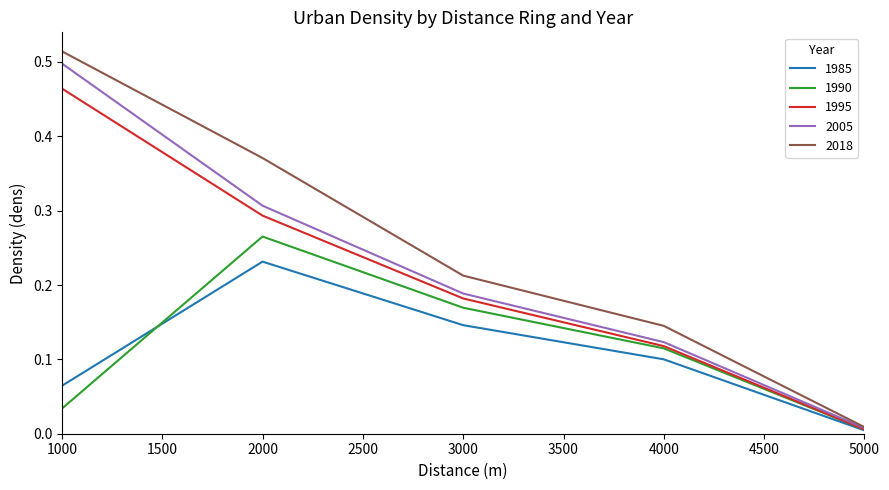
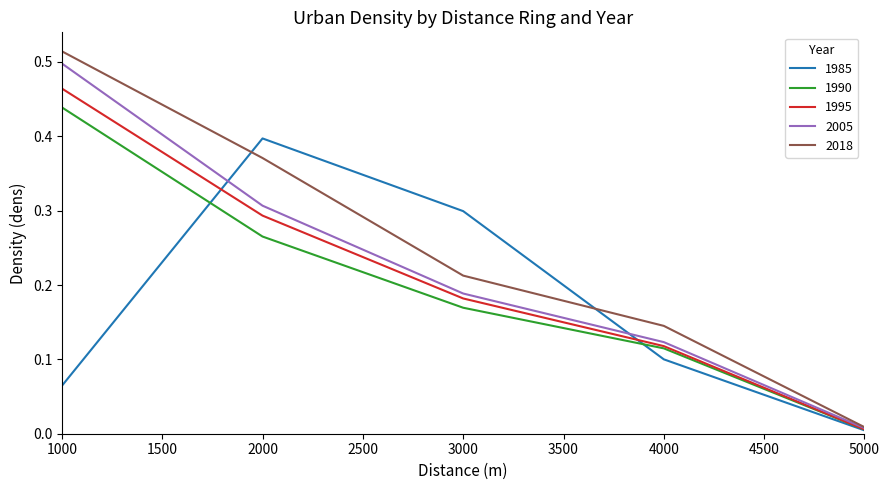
  {
    "1985": {
      "1000": 0.06,
-     "2000": 0.23,
-     "3000": 0.15,
+     "2000": 0.40,
+     "3000": 0.30,
      "4000": 0.10
    },
    "1990": {
-     "1000": 0.03,
+     "1000": 0.44,
      "2000": 0.27,
      "3000": 0.17
    },
    "1995": {
      "1000": 0.46,
      "2000": 0.29,
      "3000": 0.18
    },
    "2005": {
      "1000": 0.50,
      "2000": 0.31,
      "3000": 0.19,
      "4000": 0.12
    },
    "2018": {
      "1000": 0.51,
      "2000": 0.37,
      "3000": 0.21,
      "4000": 0.15
    }
  }
